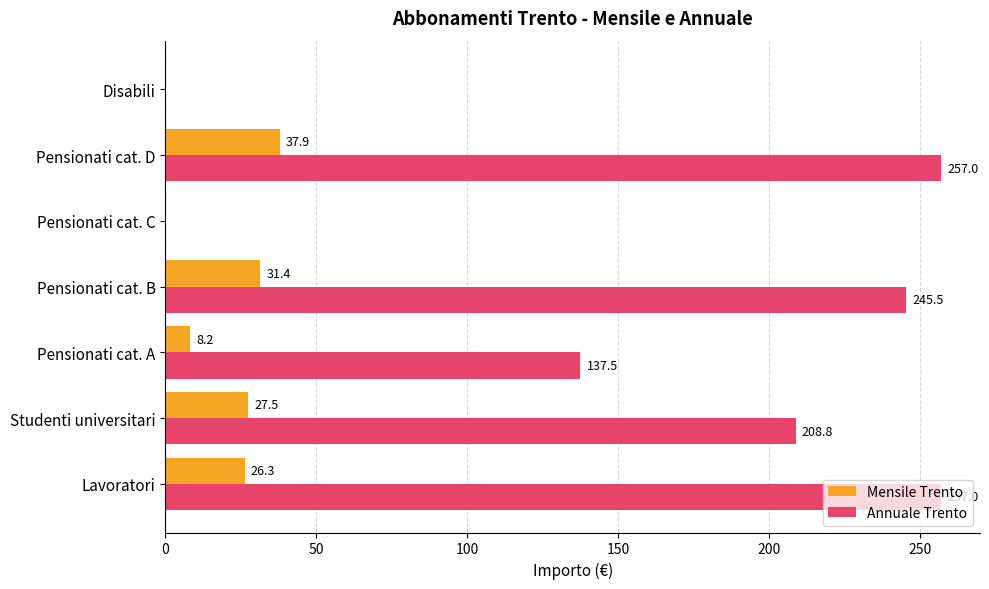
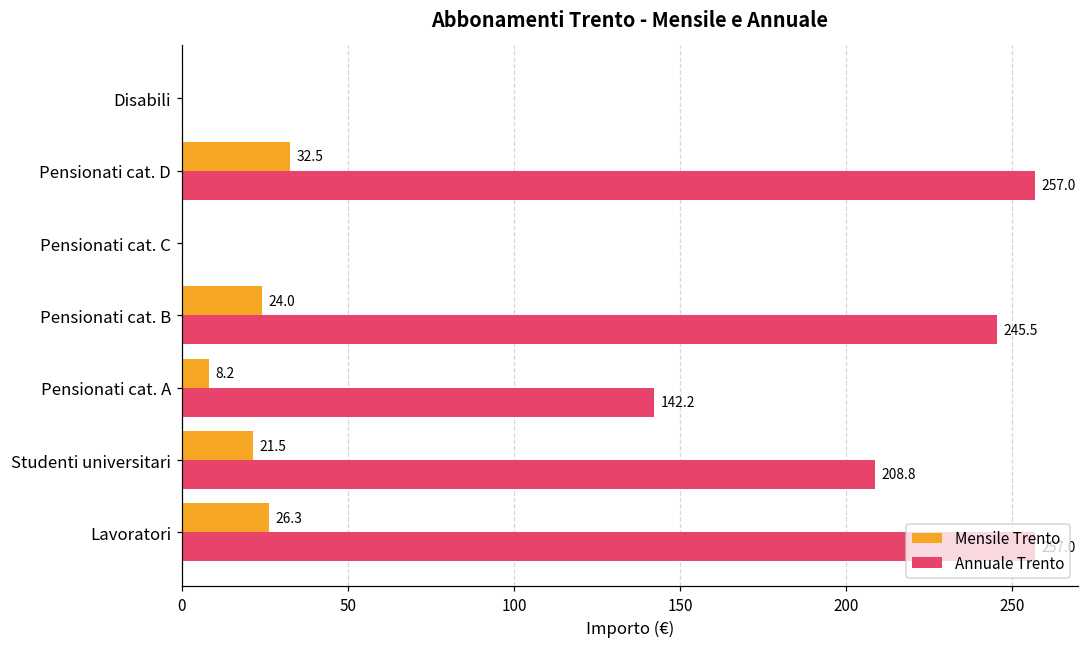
  {
    "Mensile Trento": {
-     "Pensionati cat. D": 37.9,
-     "Pensionati cat. B": 31.4,
+     "Pensionati cat. D": 32.5,
+     "Pensionati cat. B": 24.0,
      "Pensionati cat. A": 8.2,
-     "Studenti universitari": 27.5,
+     "Studenti universitari": 21.5,
      "Lavoratori": 26.3
    },
    "Annuale Trento": {
      "Pensionati cat. D": 257.0,
      "Pensionati cat. B": 245.5,
-     "Pensionati cat. A": 137.5,
+     "Pensionati cat. A": 142.2,
      "Studenti universitari": 208.8
    }
  }
